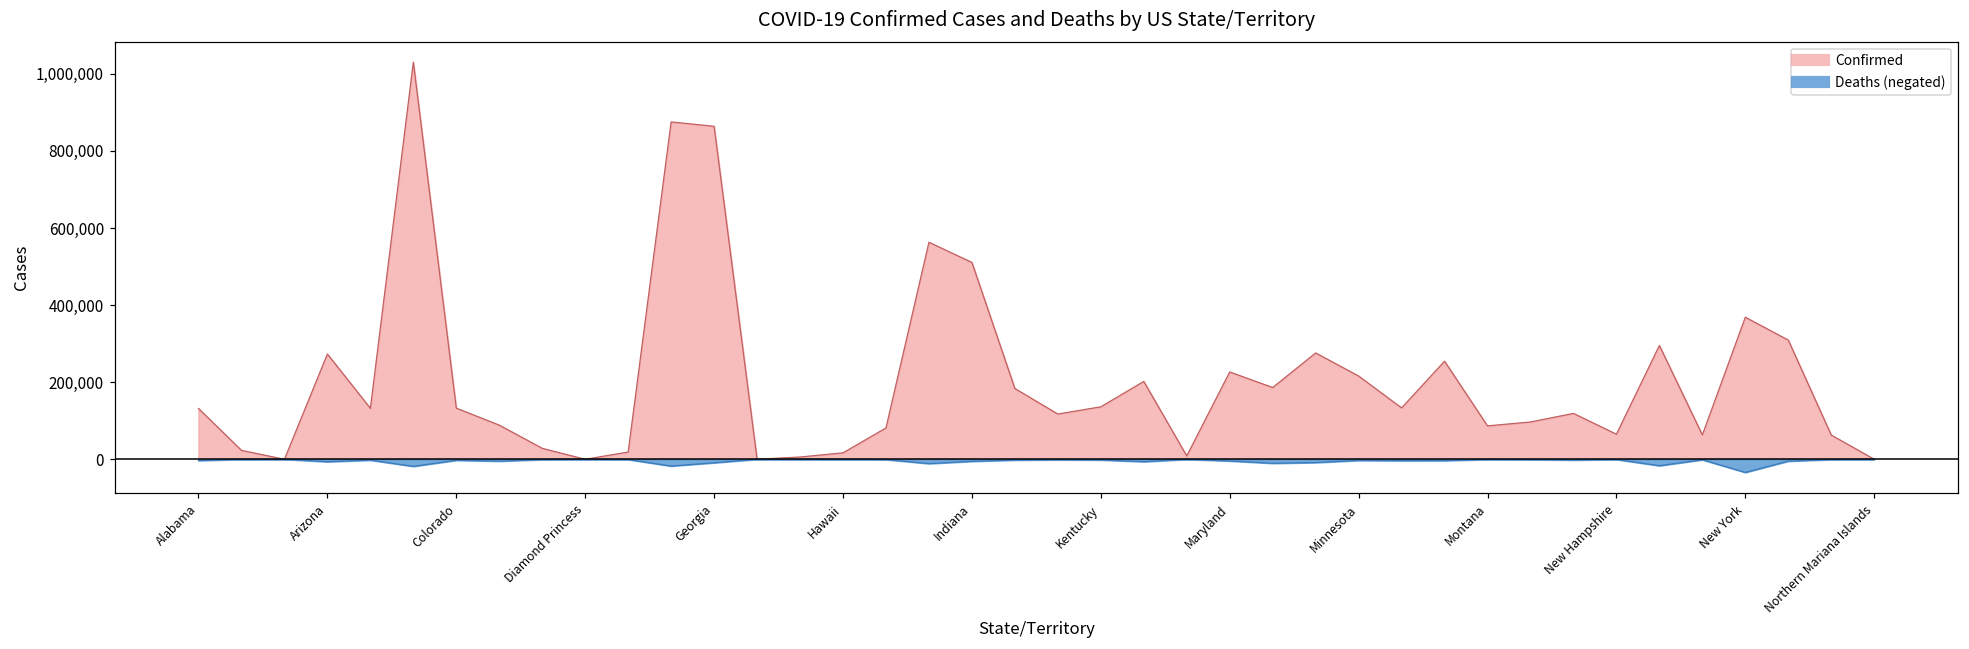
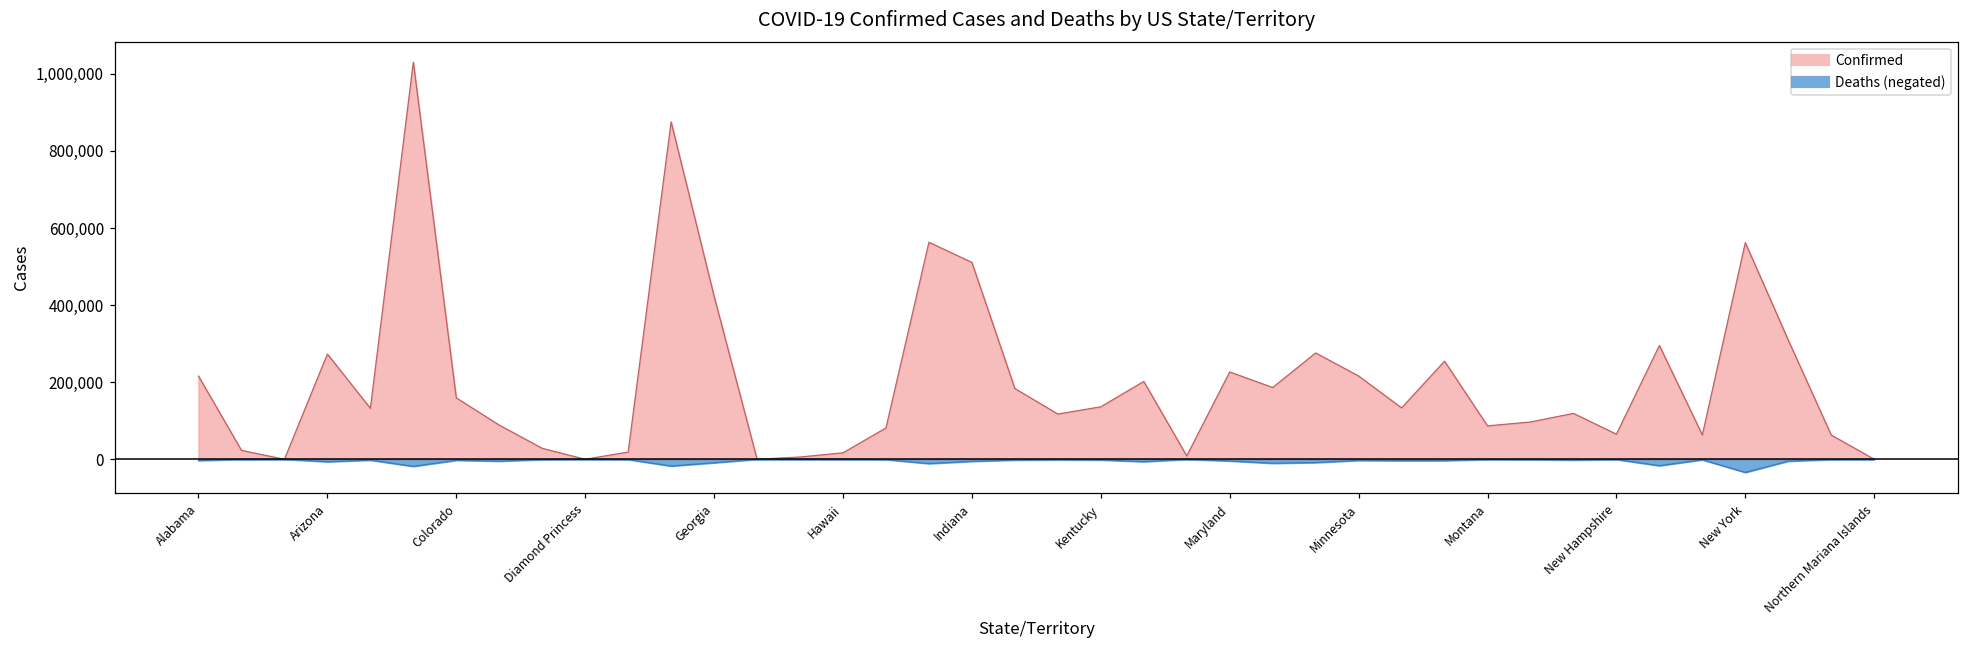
  {
    "Confirmed": {
-     "Alabama": "130,000",
+     "Alabama": "220,000",
      "Arizona": "270,000",
-     "Colorado": "130,000",
-     "Georgia": "860,000",
+     "Colorado": "160,000",
+     "Georgia": "420,000",
      "Hawaii": "20,000",
      "Indiana": "510,000",
      "Kentucky": "140,000",
      "Maryland": "230,000",
      "Minnesota": "220,000",
      "Montana": "90,000",
      "New Hampshire": "70,000",
-     "New York": "370,000"
+     "New York": "560,000"
    }
  }
